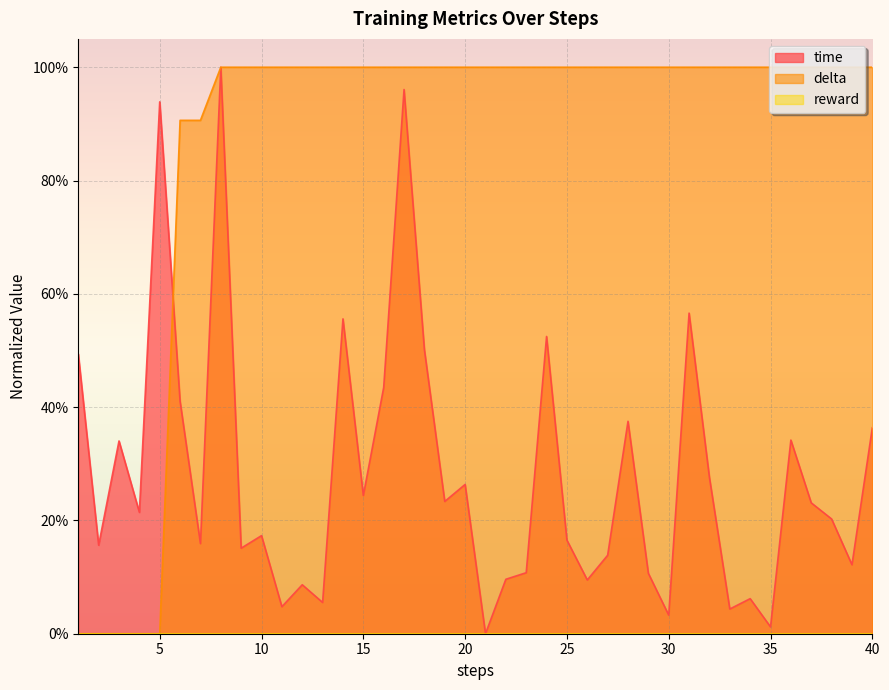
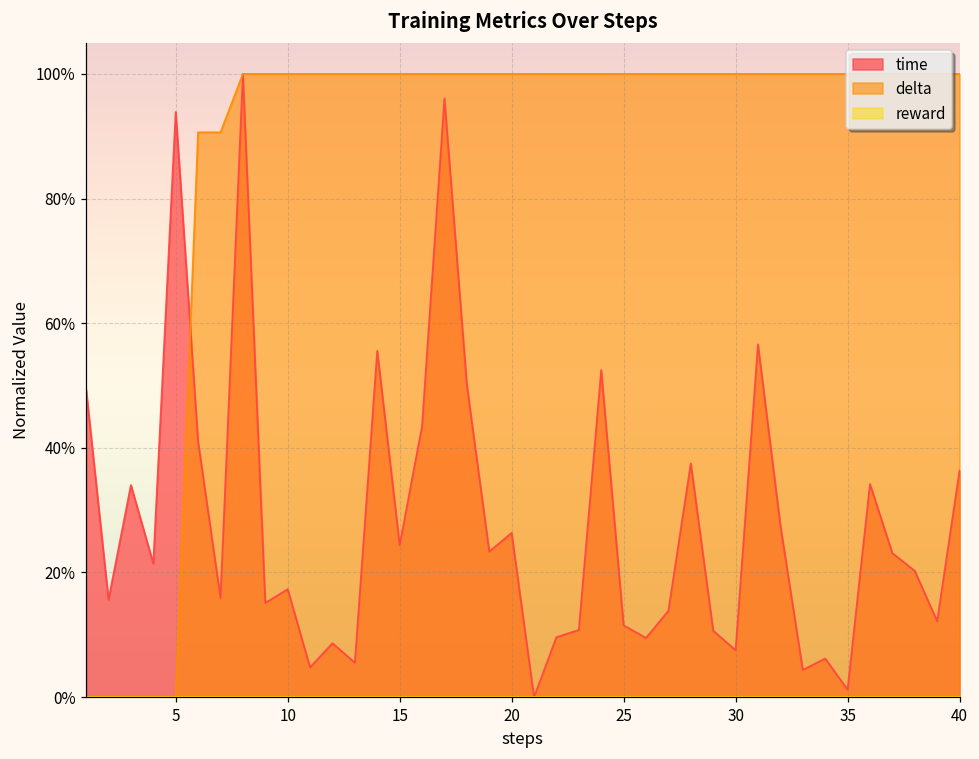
  {
    "time": {
      "5": "94%",
      "10": "17%",
      "15": "24%",
      "20": "26%",
-     "25": "17%",
-     "30": "3%",
+     "25": "12%",
+     "30": "8%",
      "35": "1%",
      "40": "36%"
    },
    "delta": {
      "10": "100%",
      "15": "100%",
      "20": "100%",
      "25": "100%",
      "30": "100%",
      "40": "100%"
    },
    "reward": {
      "10": "0%",
      "15": "0%",
      "20": "0%",
      "25": "0%",
      "30": "0%",
      "35": "0%",
      "40": "0%"
    }
  }
